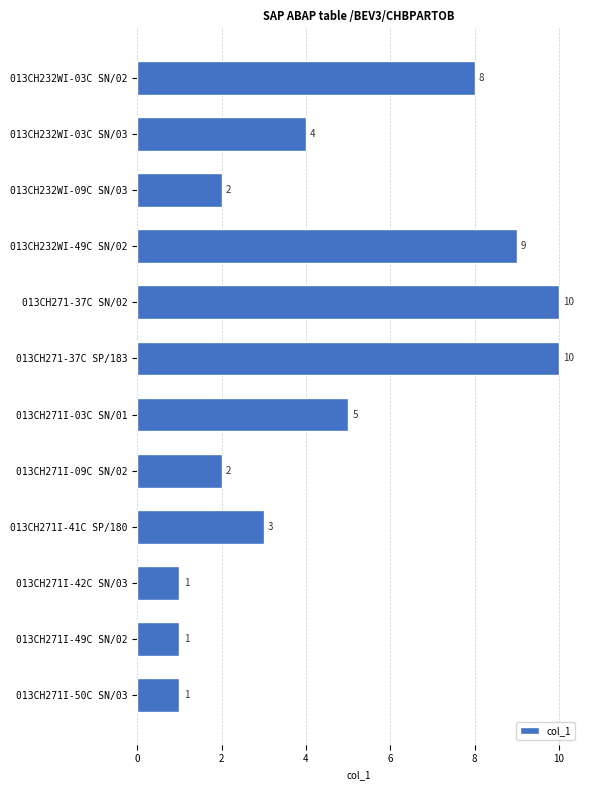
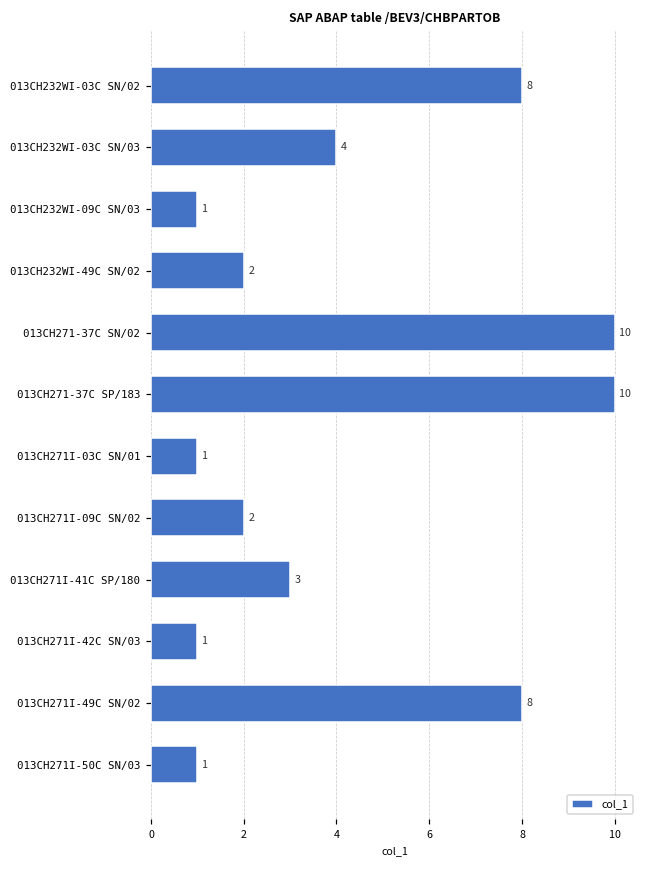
  {
    "013CH232WI-03C SN/02": 8,
    "013CH232WI-03C SN/03": 4,
-   "013CH232WI-09C SN/03": 2,
-   "013CH232WI-49C SN/02": 9,
+   "013CH232WI-09C SN/03": 1,
+   "013CH232WI-49C SN/02": 2,
    "013CH271-37C SN/02": 10,
    "013CH271-37C SP/183": 10,
-   "013CH271I-03C SN/01": 5,
+   "013CH271I-03C SN/01": 1,
    "013CH271I-09C SN/02": 2,
    "013CH271I-41C SP/180": 3,
    "013CH271I-42C SN/03": 1,
-   "013CH271I-49C SN/02": 1,
+   "013CH271I-49C SN/02": 8,
    "013CH271I-50C SN/03": 1
  }
